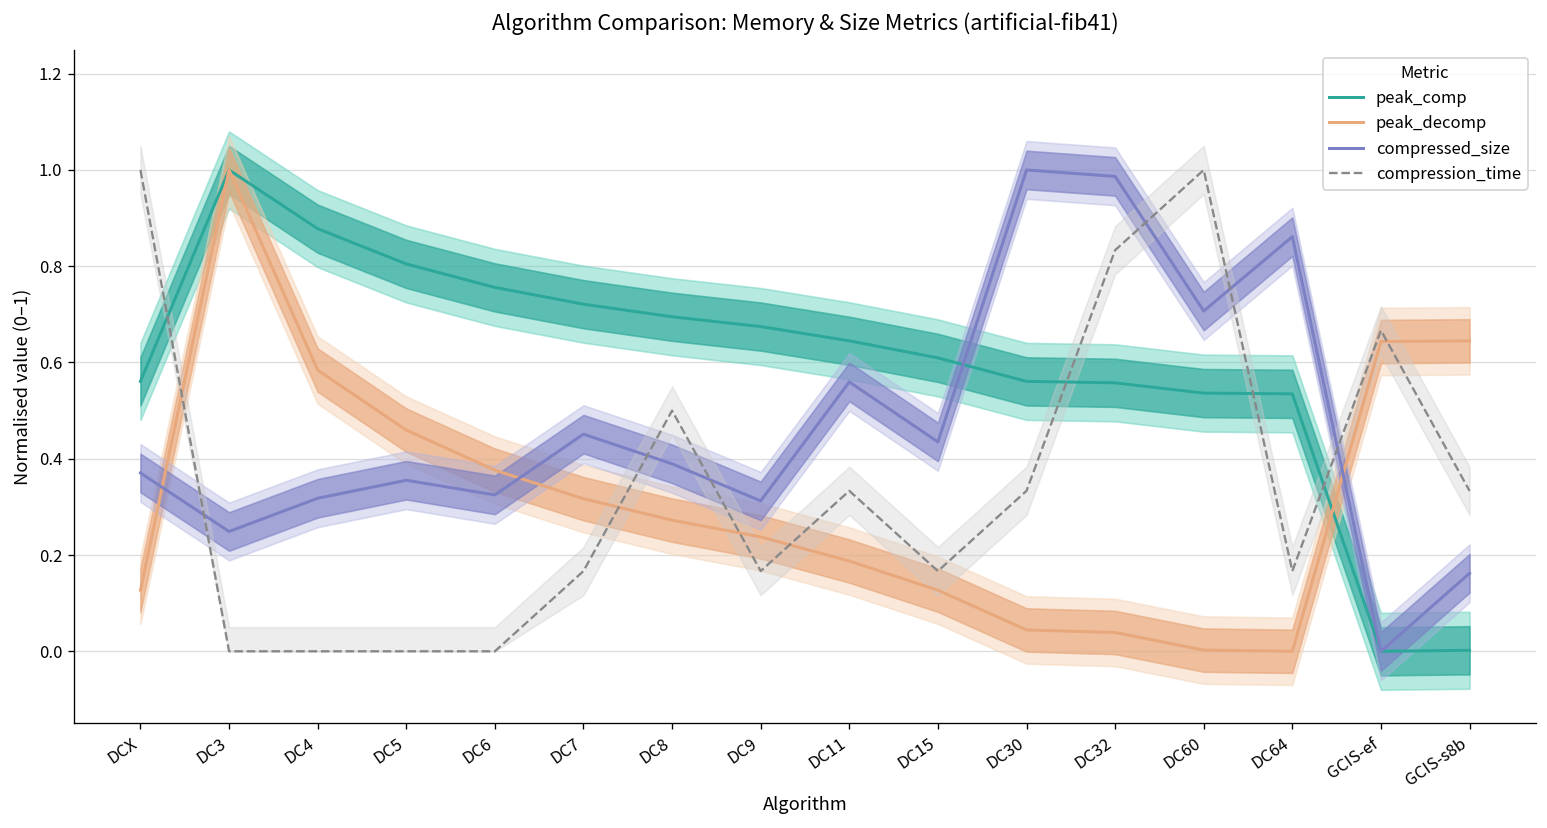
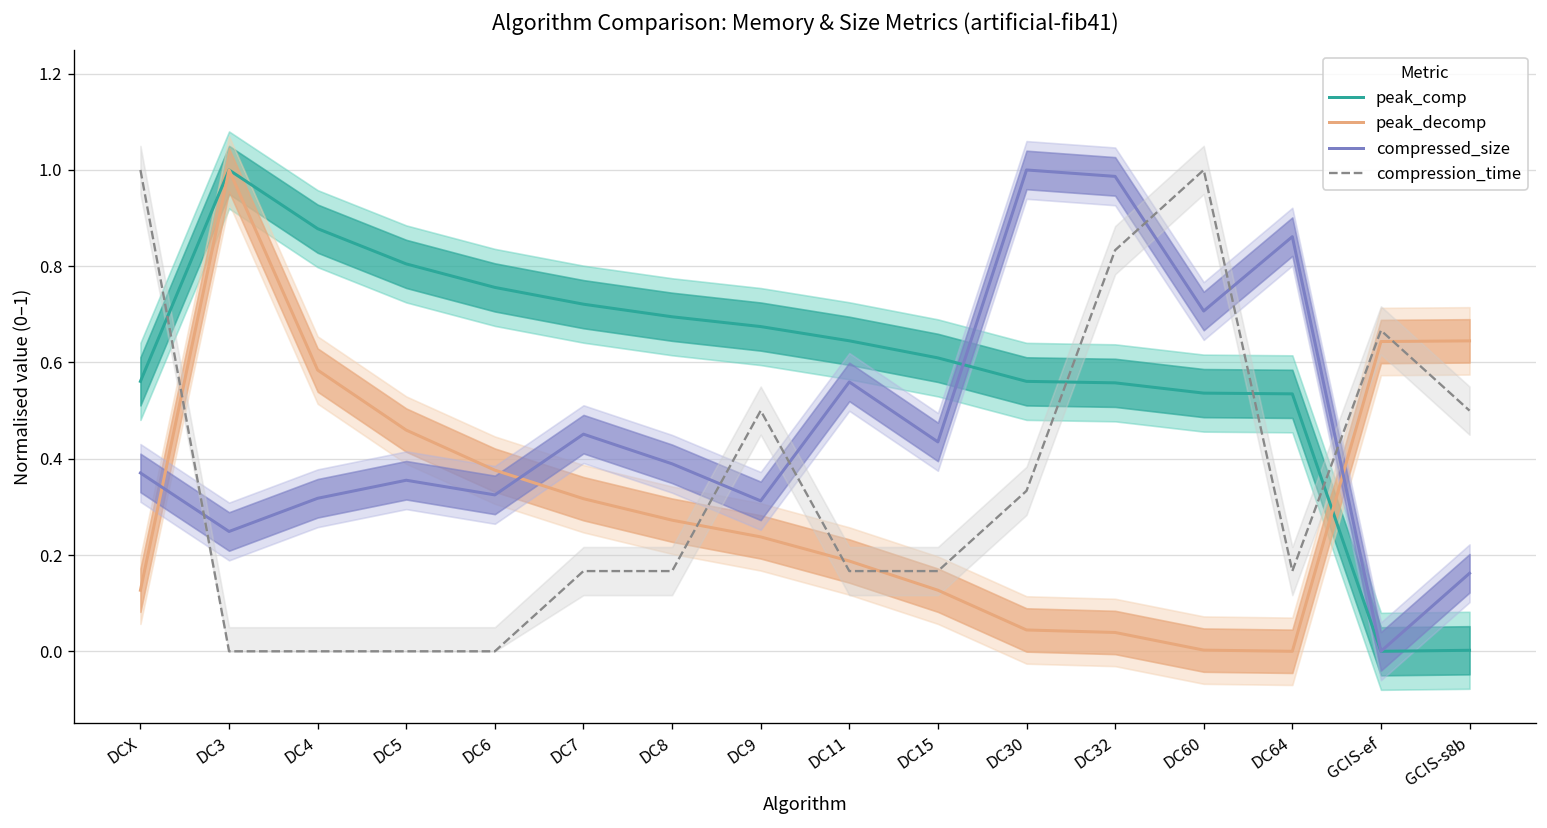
  {
    "compression_time": {
      "DCX": 1.00,
      "DC3": 0.00,
      "DC4": 0.00,
      "DC5": 0.00,
      "DC6": 0.00,
      "DC7": 0.17,
-     "DC8": 0.50,
-     "DC9": 0.17,
-     "DC11": 0.33,
+     "DC8": 0.17,
+     "DC9": 0.50,
+     "DC11": 0.17,
      "DC30": 0.33,
      "DC32": 0.83,
      "DC60": 1.00,
      "DC64": 0.17,
      "GCIS-ef": 0.67,
-     "GCIS-s8b": 0.33
+     "GCIS-s8b": 0.50
    }
  }
